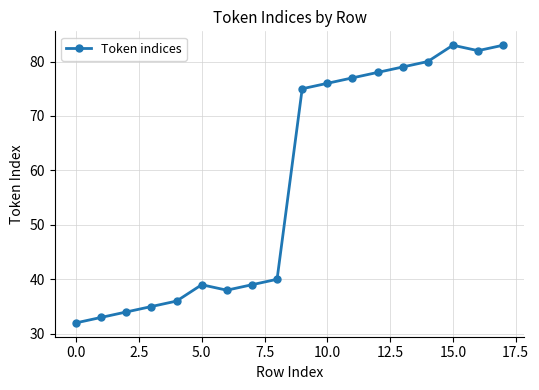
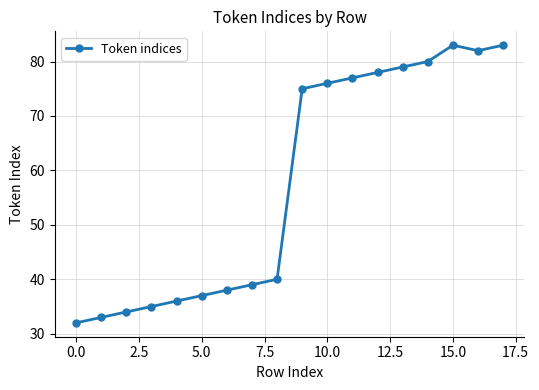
  {
    "0.0": 32,
-   "5.0": 39,
+   "5.0": 37,
    "10.0": 76,
    "15.0": 83
  }
